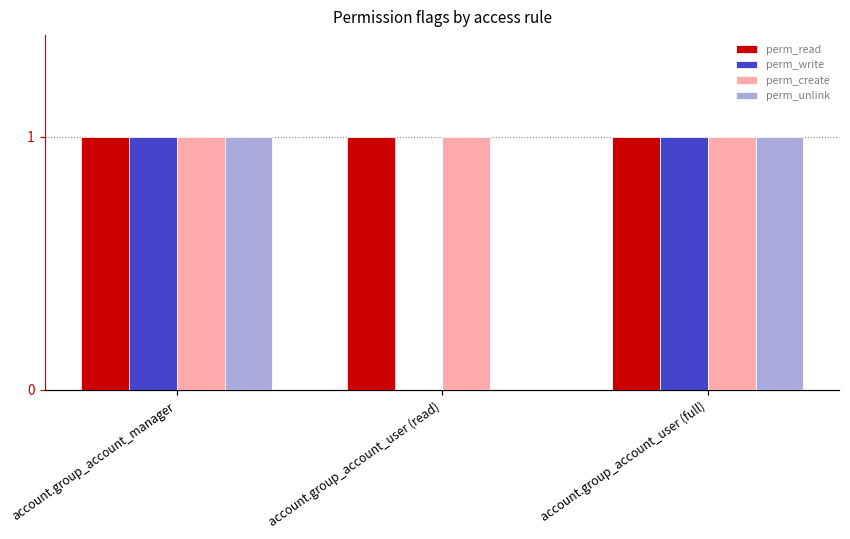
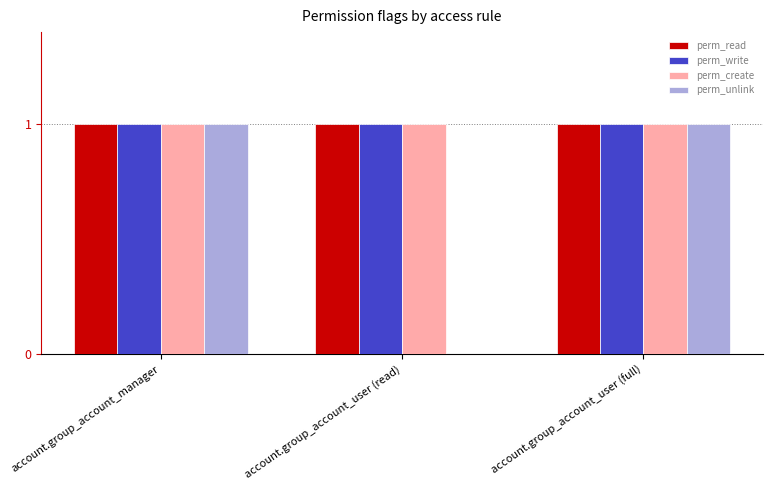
  {
    "perm_read": {
      "account.group_account_manager": 1,
      "account.group_account_user (read)": 1,
      "account.group_account_user (full)": 1
    },
    "perm_write": {
      "account.group_account_manager": 1,
-     "account.group_account_user (read)": 0,
+     "account.group_account_user (read)": 1,
      "account.group_account_user (full)": 1
    },
    "perm_create": {
      "account.group_account_manager": 1,
      "account.group_account_user (read)": 1,
      "account.group_account_user (full)": 1
    },
    "perm_unlink": {
      "account.group_account_manager": 1,
      "account.group_account_user (read)": 0,
      "account.group_account_user (full)": 1
    }
  }
